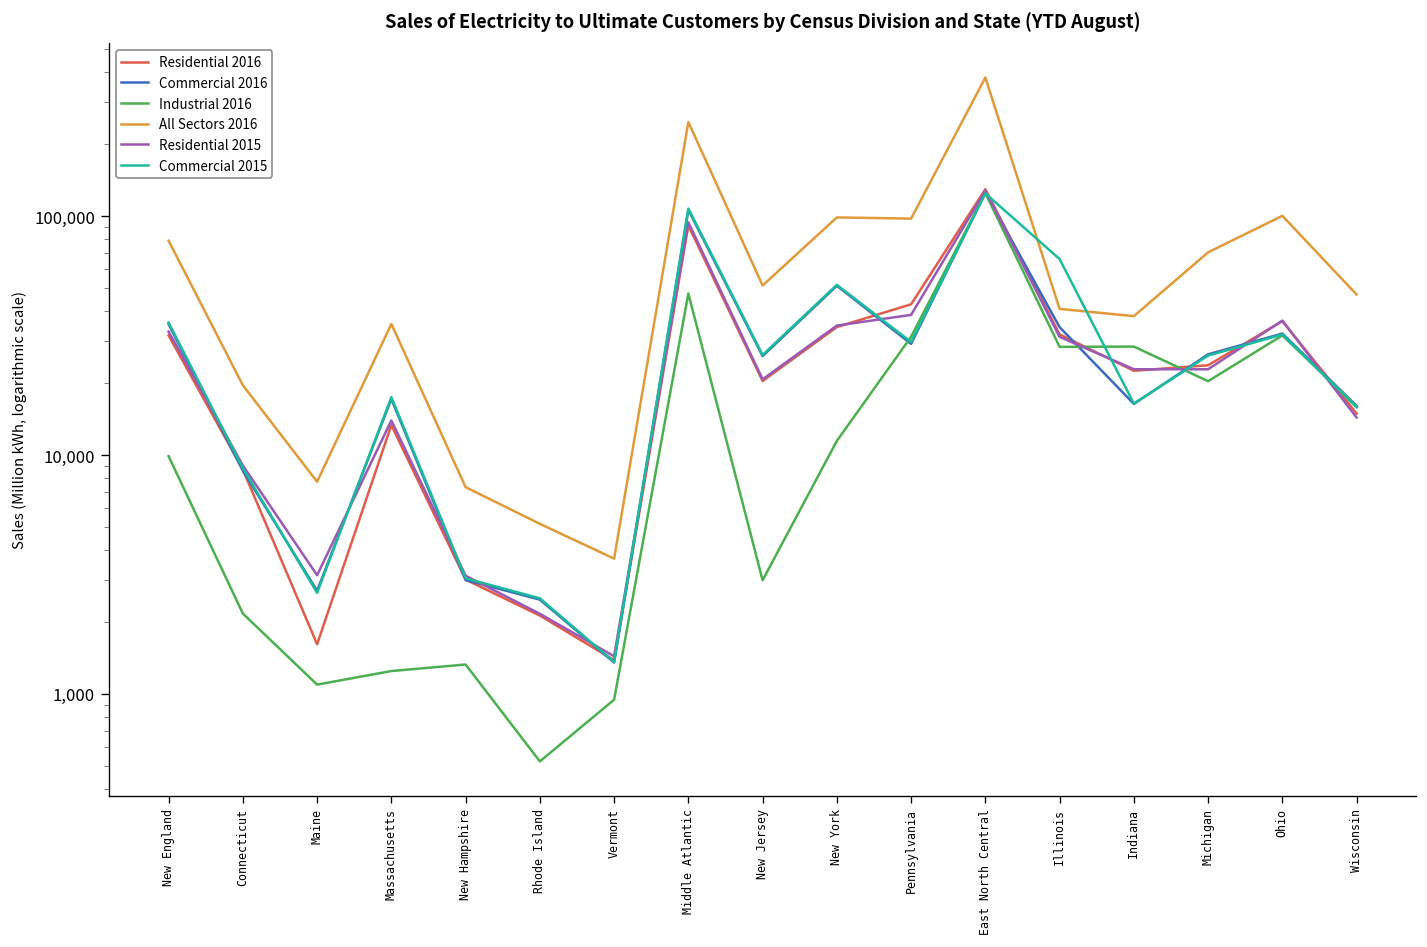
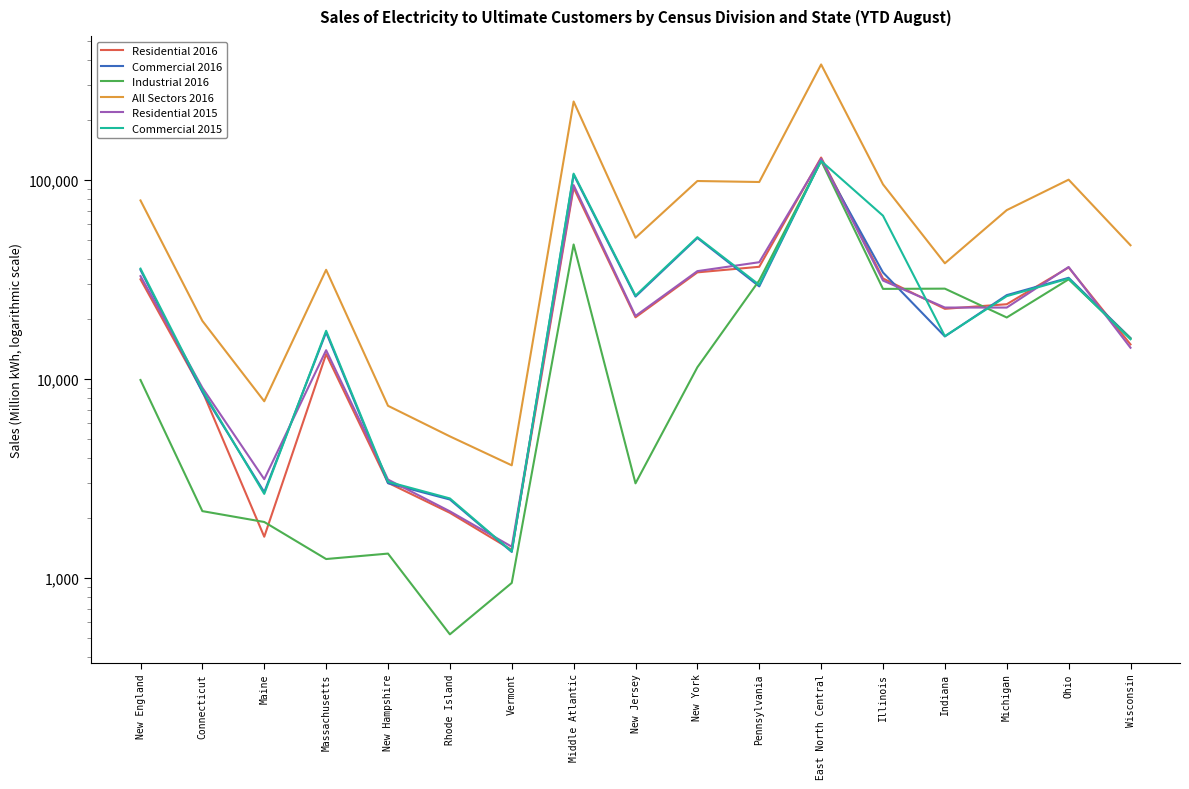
  {
    "Residential 2016": {
      "New England": "32,000",
      "Maine": "1,600",
      "Massachusetts": "13,000",
      "Middle Atlantic": "90,000",
-     "Pennsylvania": "43,000",
+     "Pennsylvania": "37,000",
      "Michigan": "24,000",
      "Wisconsin": "15,000"
    },
    "Commercial 2016": {
      "Illinois": "34,000"
    },
    "Industrial 2016": {
      "New England": "10,000",
      "Connecticut": "2,200",
-     "Maine": "1,100",
+     "Maine": "1,900",
      "Massachusetts": "1,200",
      "New Hampshire": "1,300",
      "Rhode Island": "520",
      "Vermont": "900",
      "Middle Atlantic": "47,000",
      "New Jersey": "3,000",
      "New York": "11,000",
      "Pennsylvania": "31,000",
      "Illinois": "28,000",
      "Indiana": "28,000",
      "Michigan": "20,000"
    },
    "All Sectors 2016": {
      "New England": "79,000",
      "Connecticut": "20,000",
      "Maine": "7,700",
      "Massachusetts": "35,000",
      "New Hampshire": "7,300",
      "Rhode Island": "5,200",
      "Vermont": "3,700",
      "Middle Atlantic": "250,000",
      "New Jersey": "51,000",
      "New York": "100,000",
      "Pennsylvania": "100,000",
      "East North Central": "380,000",
-     "Illinois": "41,000",
+     "Illinois": "90,000",
      "Indiana": "38,000",
      "Michigan": "70,000",
      "Ohio": "100,000",
      "Wisconsin": "47,000"
    },
    "Residential 2015": {
      "New England": "33,000",
      "Maine": "3,100",
      "Massachusetts": "14,000",
      "Vermont": "1,400",
      "Middle Atlantic": "90,000",
      "Pennsylvania": "39,000",
      "Michigan": "23,000",
      "Wisconsin": "14,000"
    },
    "Commercial 2015": {
      "Illinois": "66,000"
    }
  }
